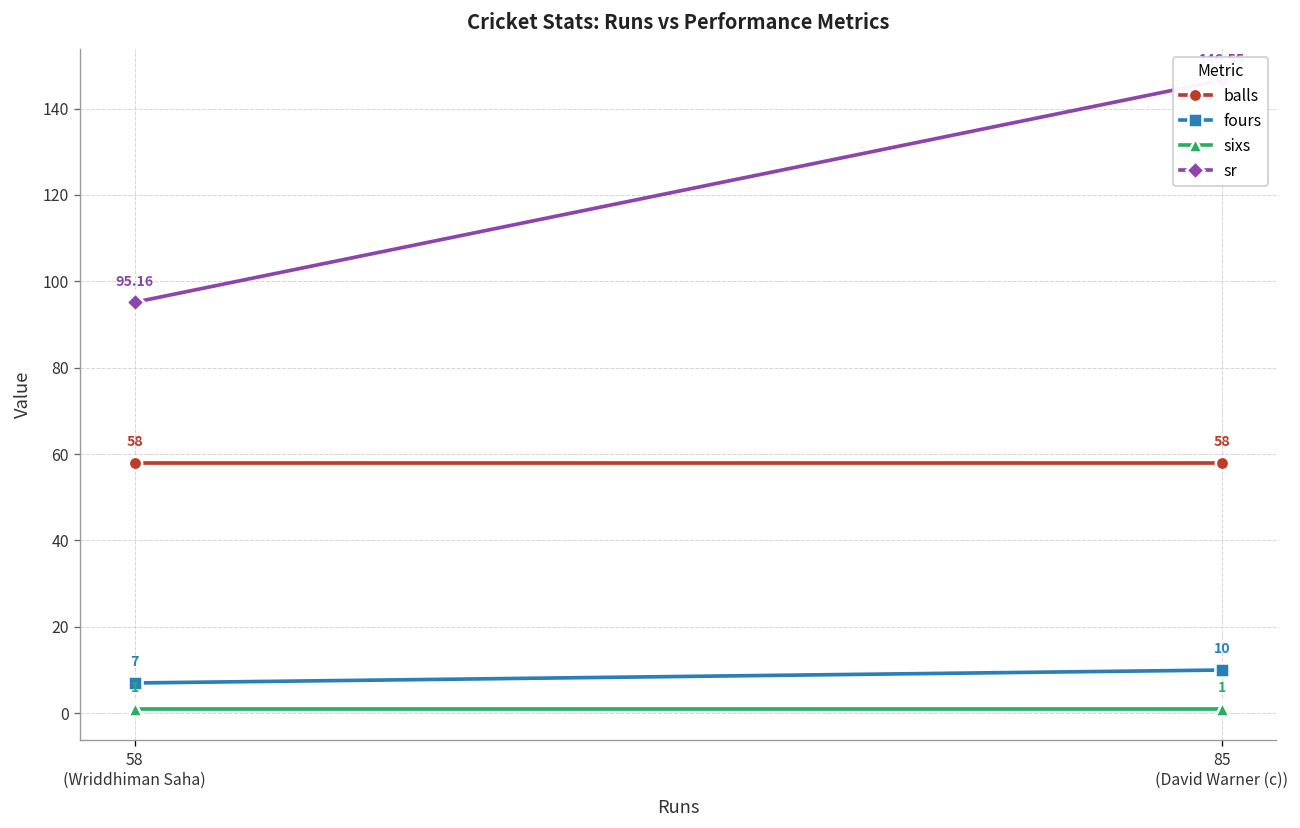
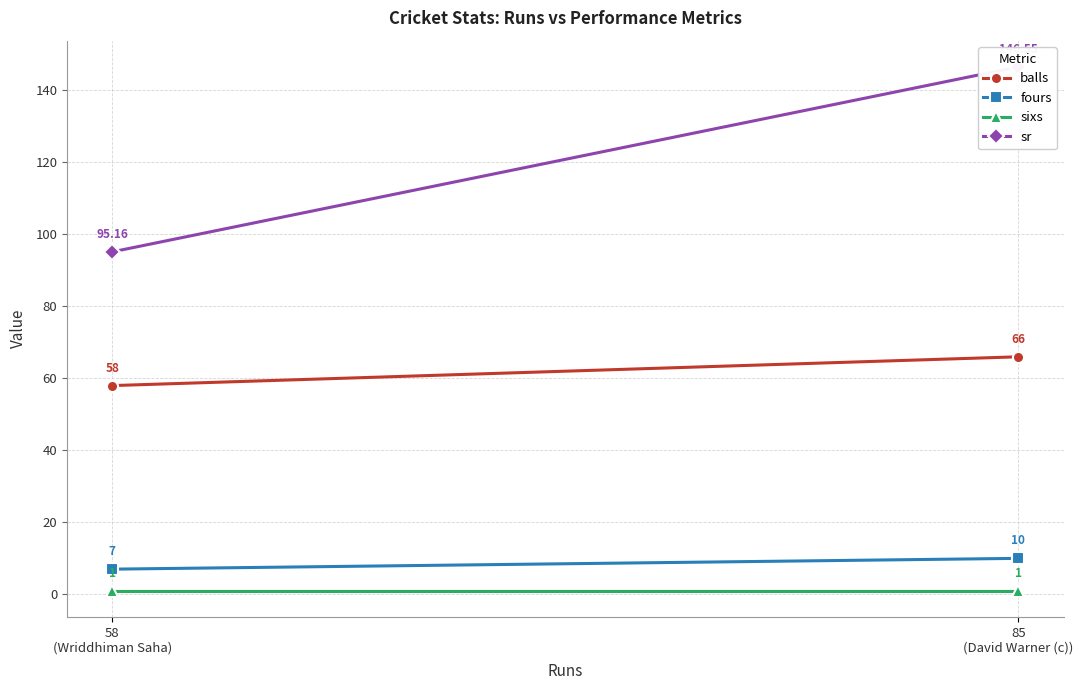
  {
    "balls": {
      "58 (Wriddhiman Saha)": 58,
-     "85 (David Warner (c))": 58
+     "85 (David Warner (c))": 66
    },
    "fours": {
      "58 (Wriddhiman Saha)": 7,
      "85 (David Warner (c))": 10
    },
    "sixs": {
      "85 (David Warner (c))": 1
    },
    "sr": {
      "58 (Wriddhiman Saha)": 95.16
    }
  }
